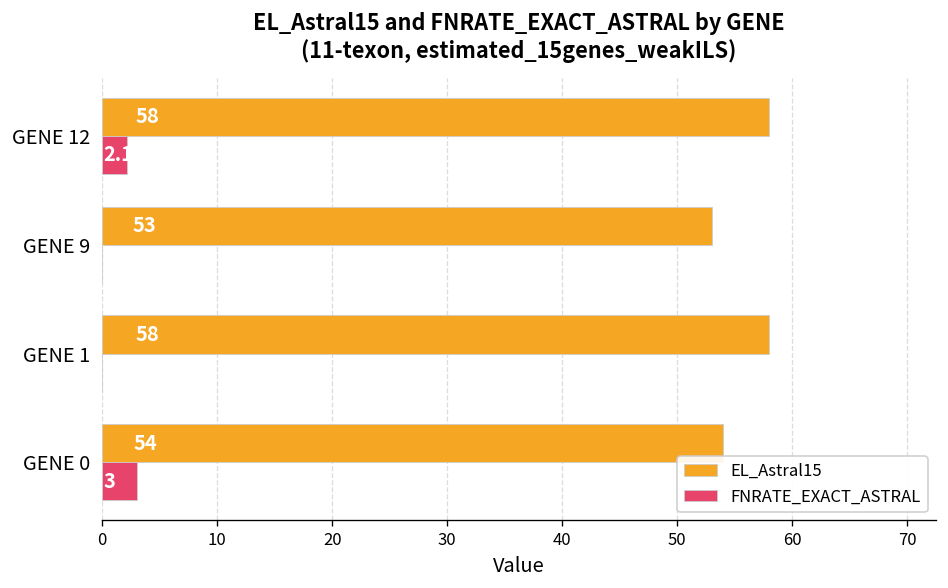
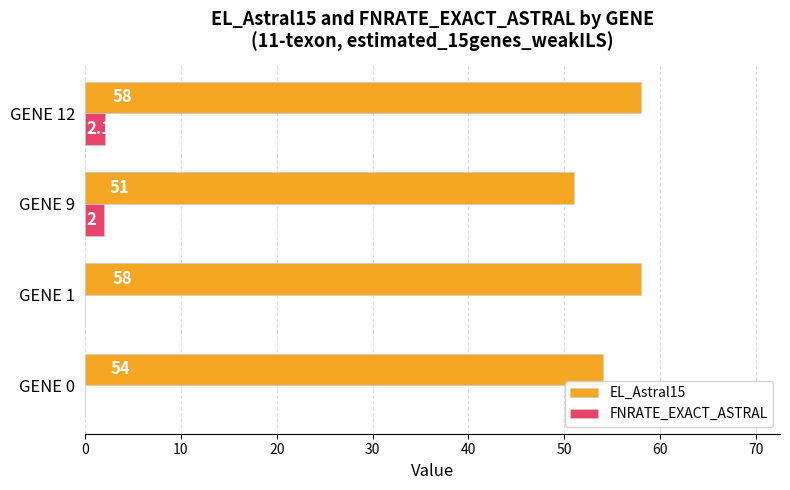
  {
    "EL_Astral15": {
      "GENE 12": 58,
-     "GENE 9": 53,
+     "GENE 9": 51,
      "GENE 1": 58,
      "GENE 0": 54
    },
    "FNRATE_EXACT_ASTRAL": {
      "GENE 12": 2,
-     "GENE 9": 0,
+     "GENE 9": 2,
      "GENE 1": 0,
-     "GENE 0": 3
+     "GENE 0": 0
    }
  }
